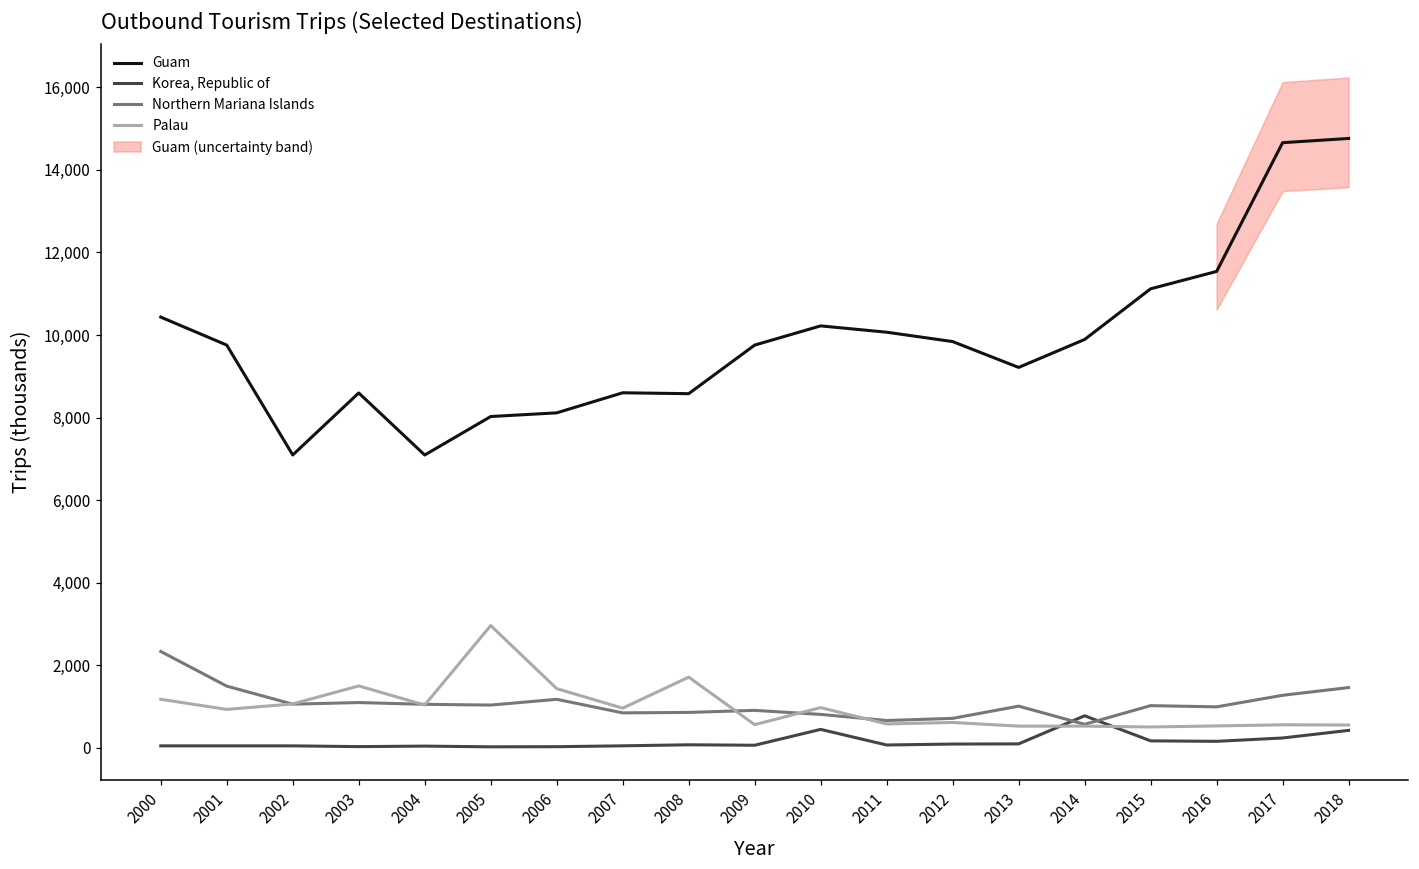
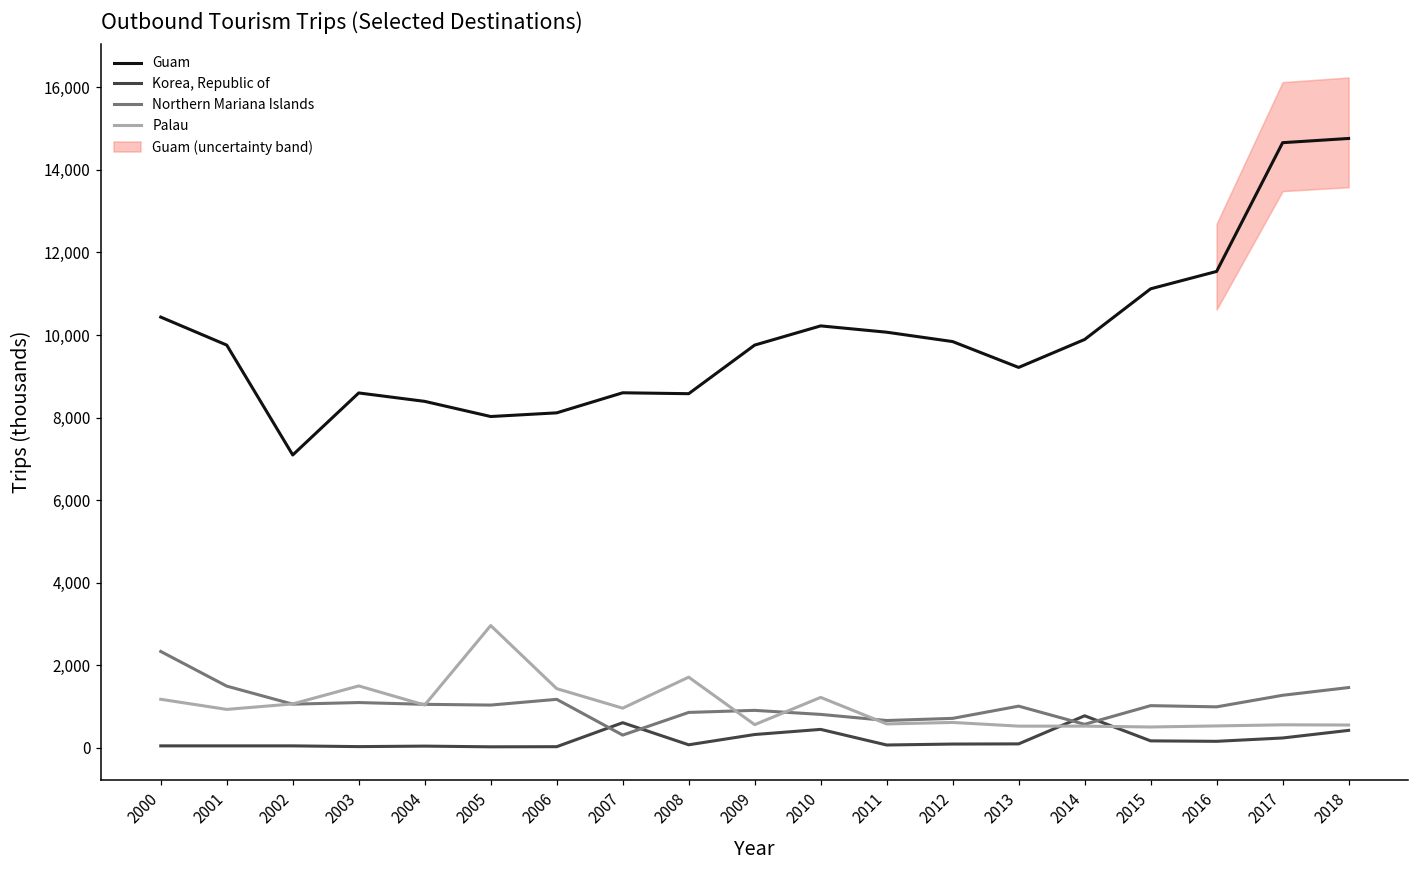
  {
    "Guam": {
      "2000": "10,400",
      "2001": "9,800",
      "2002": "7,100",
      "2003": "8,600",
-     "2004": "7,100",
+     "2004": "8,400",
      "2005": "8,000",
      "2006": "8,100",
      "2007": "8,600",
      "2008": "8,600",
      "2009": "9,800",
      "2010": "10,200",
      "2011": "10,100",
      "2012": "9,800",
      "2013": "9,200",
      "2014": "9,900",
      "2015": "11,100",
      "2016": "11,500",
      "2017": "14,700",
      "2018": "14,800"
    },
    "Korea, Republic of": {
      "2000": "100",
      "2001": "100",
      "2002": "100",
      "2003": "0",
      "2004": "0",
      "2005": "0",
      "2006": "0",
-     "2007": "100",
+     "2007": "600",
      "2008": "100",
-     "2009": "100",
+     "2009": "300",
      "2010": "500",
      "2011": "100",
      "2012": "100",
      "2013": "100",
      "2014": "800",
      "2015": "200",
      "2016": "200",
      "2017": "200",
      "2018": "400"
    },
    "Northern Mariana Islands": {
      "2000": "2,300",
      "2001": "1,500",
      "2003": "1,100",
      "2005": "1,000",
      "2006": "1,200",
-     "2007": "900",
+     "2007": "300",
      "2008": "900",
      "2009": "900",
      "2010": "800",
      "2011": "700",
      "2012": "700",
      "2013": "1,000",
      "2015": "1,000",
      "2016": "1,000",
      "2017": "1,300",
      "2018": "1,500"
    },
    "Palau": {
      "2000": "1,200",
      "2001": "900",
      "2003": "1,500",
      "2005": "3,000",
      "2006": "1,400",
      "2007": "1,000",
      "2008": "1,700",
      "2009": "600",
-     "2010": "1,000",
+     "2010": "1,200",
      "2011": "600",
      "2012": "600",
      "2013": "500",
      "2015": "500",
      "2016": "500",
      "2017": "600",
      "2018": "600"
    }
  }
